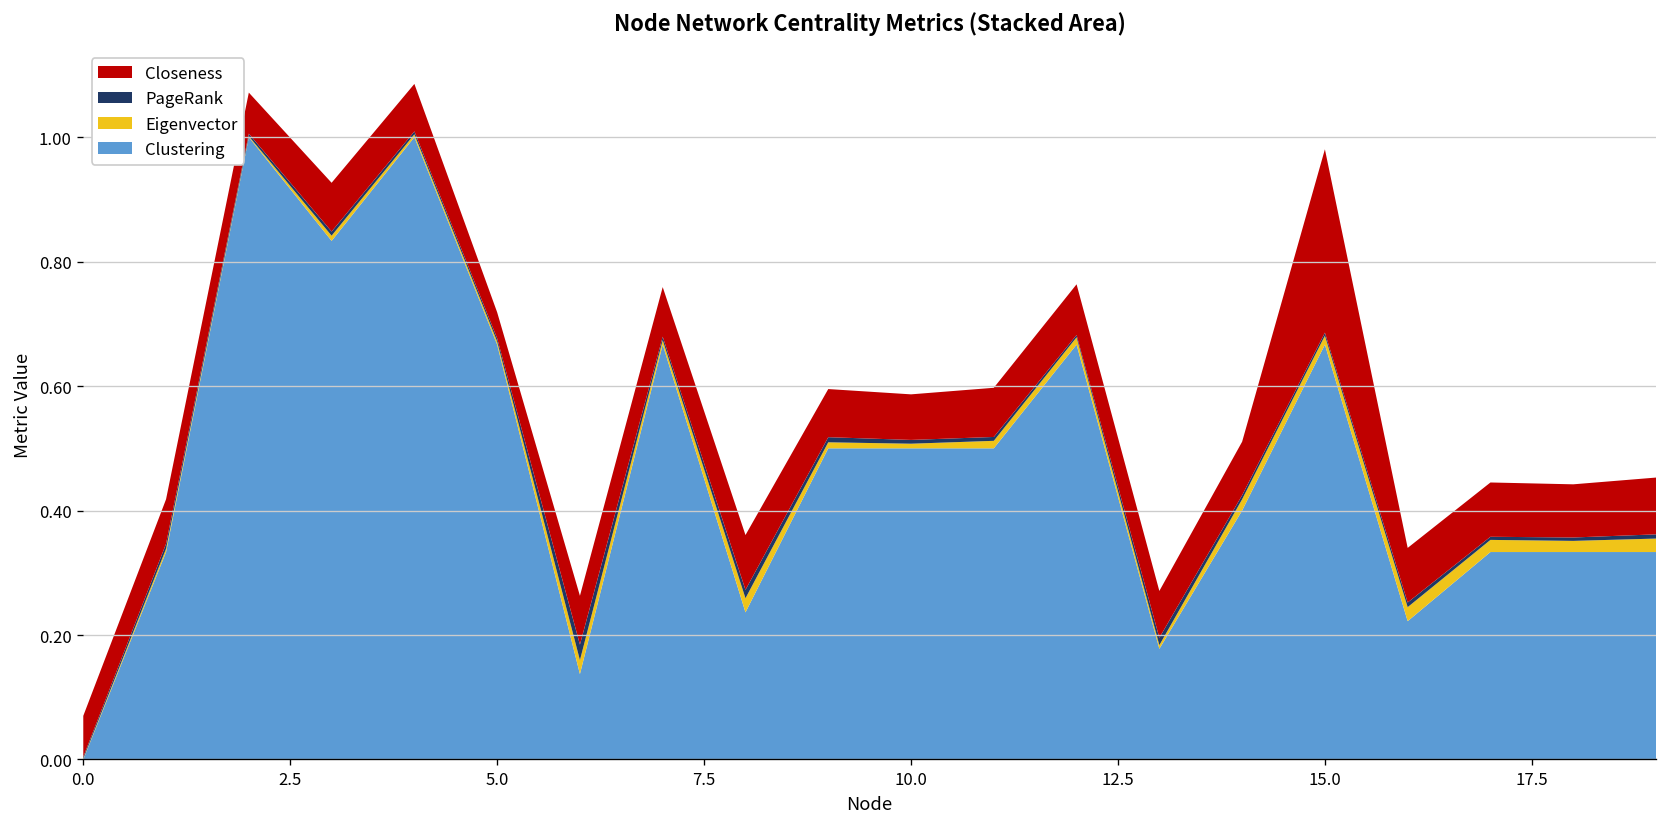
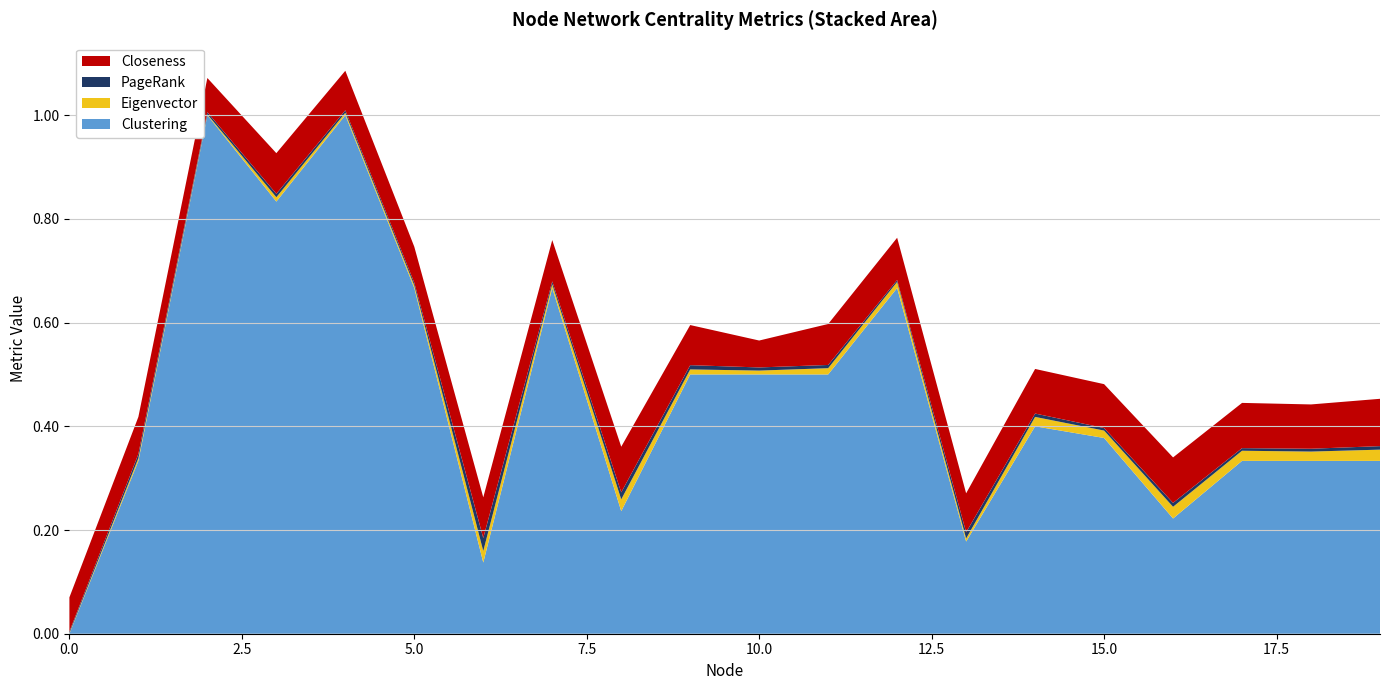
  {
    "Clustering": {
-     "15.0": 0.67
+     "15.0": 0.38
    },
    "Closeness": {
      "0.0": 0.07,
-     "5.0": 0.04,
-     "10.0": 0.07,
-     "15.0": 0.29
+     "5.0": 0.07,
+     "10.0": 0.05,
+     "15.0": 0.08
    }
  }
